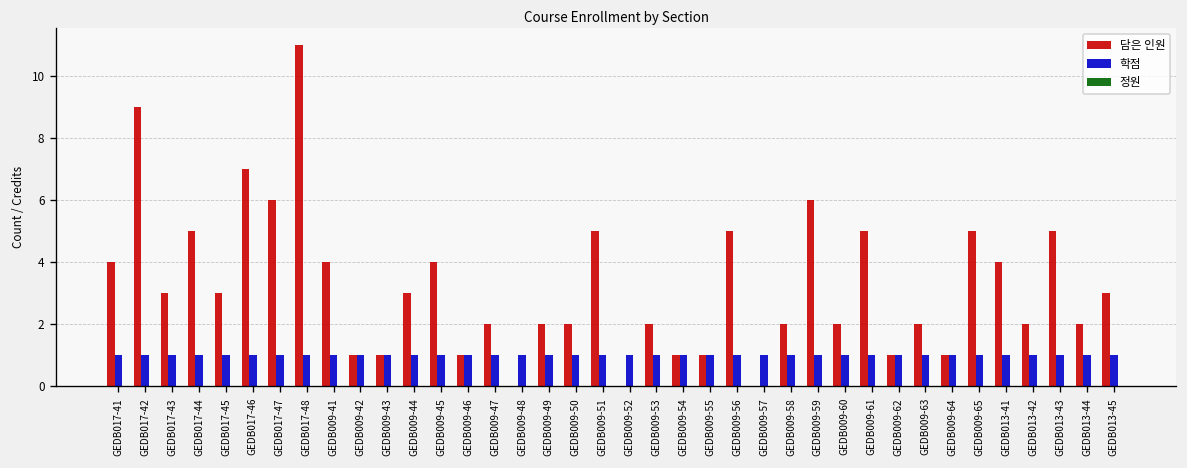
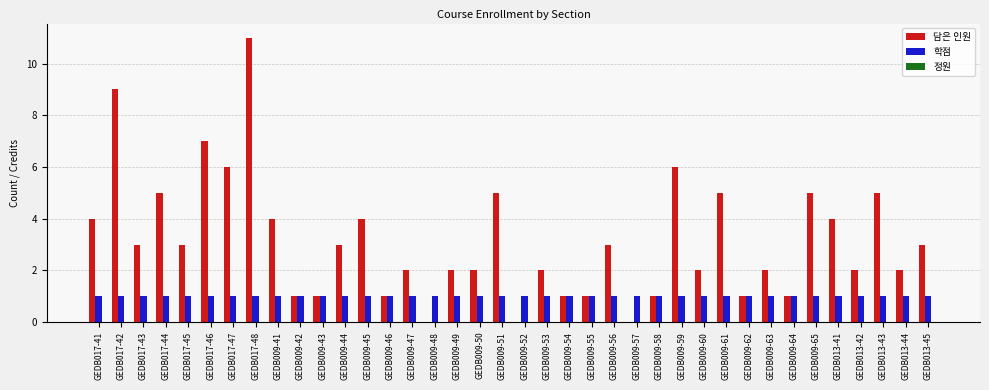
  {
    "담은 인원": {
      "GEDB017-41": 4,
      "GEDB017-42": 9,
      "GEDB017-43": 3,
      "GEDB017-44": 5,
      "GEDB017-45": 3,
      "GEDB017-46": 7,
      "GEDB017-47": 6,
      "GEDB017-48": 11,
      "GEDB009-41": 4,
      "GEDB009-42": 1,
      "GEDB009-43": 1,
      "GEDB009-44": 3,
      "GEDB009-45": 4,
      "GEDB009-46": 1,
      "GEDB009-47": 2,
      "GEDB009-48": 0,
      "GEDB009-49": 2,
      "GEDB009-50": 2,
      "GEDB009-51": 5,
      "GEDB009-52": 0,
      "GEDB009-53": 2,
      "GEDB009-54": 1,
      "GEDB009-55": 1,
-     "GEDB009-56": 5,
+     "GEDB009-56": 3,
      "GEDB009-57": 0,
-     "GEDB009-58": 2,
+     "GEDB009-58": 1,
      "GEDB009-59": 6,
      "GEDB009-60": 2,
      "GEDB009-61": 5,
      "GEDB009-62": 1,
      "GEDB009-63": 2,
      "GEDB009-64": 1,
      "GEDB009-65": 5,
      "GEDB013-41": 4,
      "GEDB013-42": 2,
      "GEDB013-43": 5,
      "GEDB013-44": 2,
      "GEDB013-45": 3
    },
    "학점": {
      "GEDB017-41": 1,
      "GEDB017-42": 1,
      "GEDB017-43": 1,
      "GEDB017-44": 1,
      "GEDB017-45": 1,
      "GEDB017-46": 1,
      "GEDB017-47": 1,
      "GEDB017-48": 1,
      "GEDB009-41": 1,
      "GEDB009-42": 1,
      "GEDB009-43": 1,
      "GEDB009-44": 1,
      "GEDB009-45": 1,
      "GEDB009-46": 1,
      "GEDB009-47": 1,
      "GEDB009-48": 1,
      "GEDB009-49": 1,
      "GEDB009-50": 1,
      "GEDB009-51": 1,
      "GEDB009-52": 1,
      "GEDB009-53": 1,
      "GEDB009-54": 1,
      "GEDB009-55": 1,
      "GEDB009-56": 1,
      "GEDB009-57": 1,
      "GEDB009-58": 1,
      "GEDB009-59": 1,
      "GEDB009-60": 1,
      "GEDB009-61": 1,
      "GEDB009-62": 1,
      "GEDB009-63": 1,
      "GEDB009-64": 1,
      "GEDB009-65": 1,
      "GEDB013-41": 1,
      "GEDB013-42": 1,
      "GEDB013-43": 1,
      "GEDB013-44": 1,
      "GEDB013-45": 1
    },
    "정원": {
      "GEDB017-41": 0,
      "GEDB017-42": 0,
      "GEDB017-43": 0,
      "GEDB017-44": 0,
      "GEDB017-45": 0,
      "GEDB017-46": 0,
      "GEDB017-47": 0,
      "GEDB017-48": 0,
      "GEDB009-41": 0,
      "GEDB009-42": 0,
      "GEDB009-43": 0,
      "GEDB009-44": 0,
      "GEDB009-45": 0,
      "GEDB009-46": 0,
      "GEDB009-47": 0,
      "GEDB009-48": 0,
      "GEDB009-49": 0,
      "GEDB009-50": 0,
      "GEDB009-51": 0,
      "GEDB009-52": 0,
      "GEDB009-53": 0,
      "GEDB009-54": 0,
      "GEDB009-55": 0,
      "GEDB009-56": 0,
      "GEDB009-57": 0,
      "GEDB009-58": 0,
      "GEDB009-59": 0,
      "GEDB009-60": 0,
      "GEDB009-61": 0,
      "GEDB009-62": 0,
      "GEDB009-63": 0,
      "GEDB009-64": 0,
      "GEDB009-65": 0,
      "GEDB013-41": 0,
      "GEDB013-42": 0,
      "GEDB013-43": 0,
      "GEDB013-44": 0,
      "GEDB013-45": 0
    }
  }
